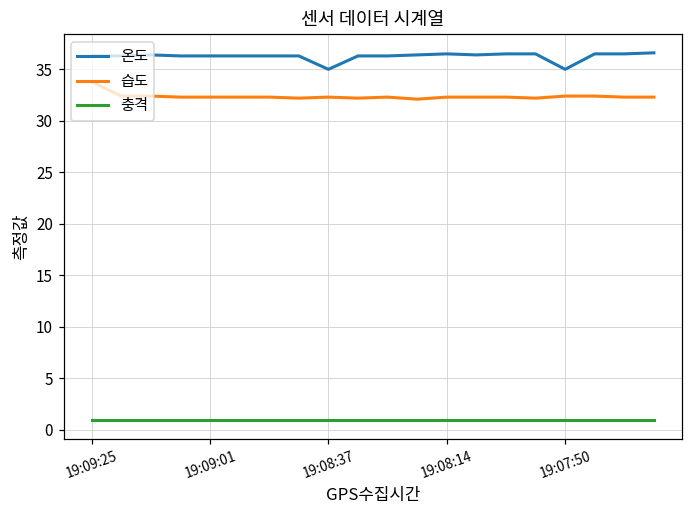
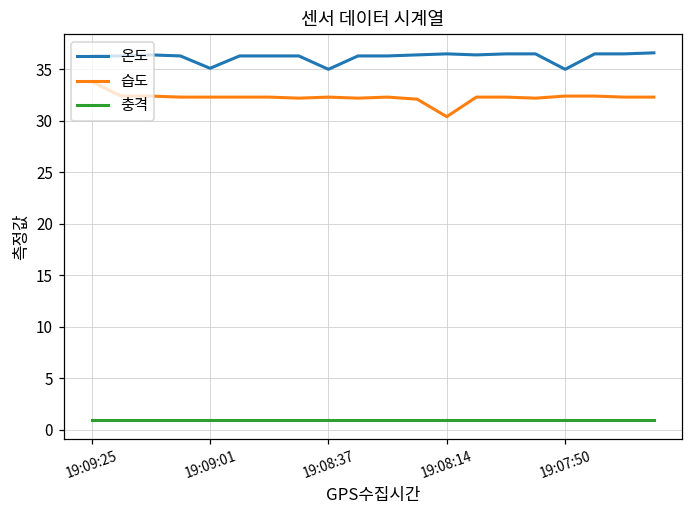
  {
    "온도": {
-     "19:09:01": 36,
+     "19:09:01": 35,
      "19:08:37": 35,
      "19:08:14": 37,
      "19:07:50": 35
    },
    "습도": {
      "19:09:01": 32,
      "19:08:37": 32,
-     "19:08:14": 32,
+     "19:08:14": 30,
      "19:07:50": 32
    },
    "충격": {
      "19:09:25": 1,
      "19:09:01": 1,
      "19:08:37": 1,
      "19:08:14": 1,
      "19:07:50": 1
    }
  }
